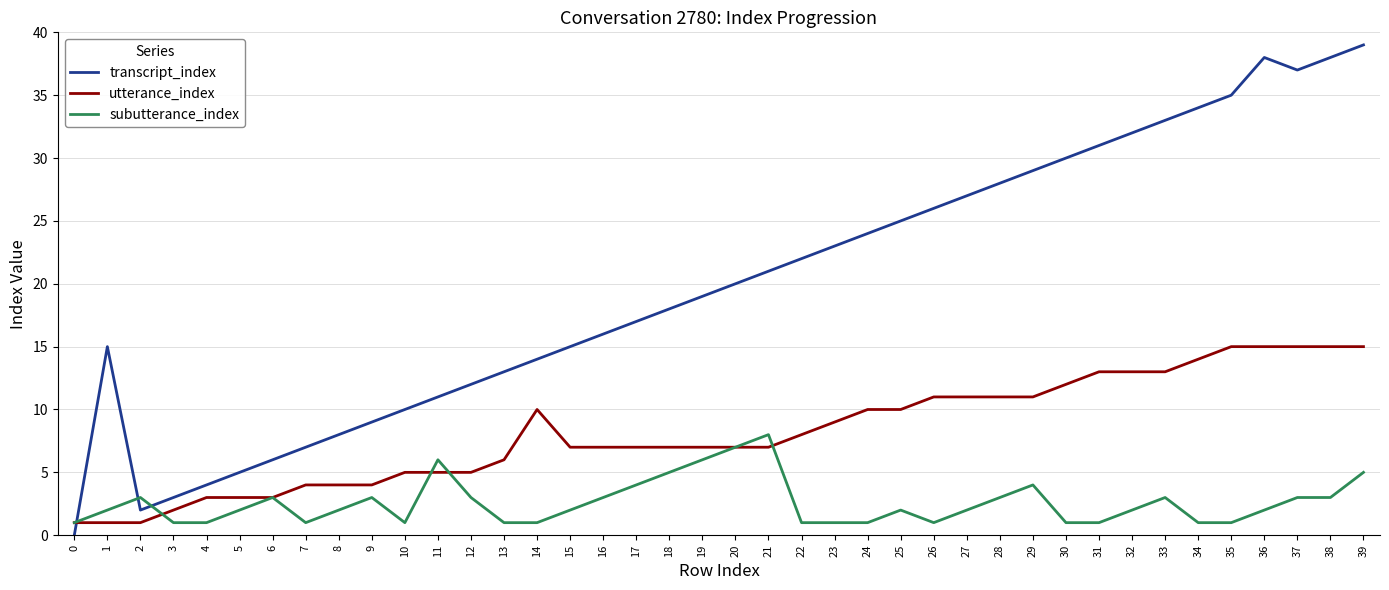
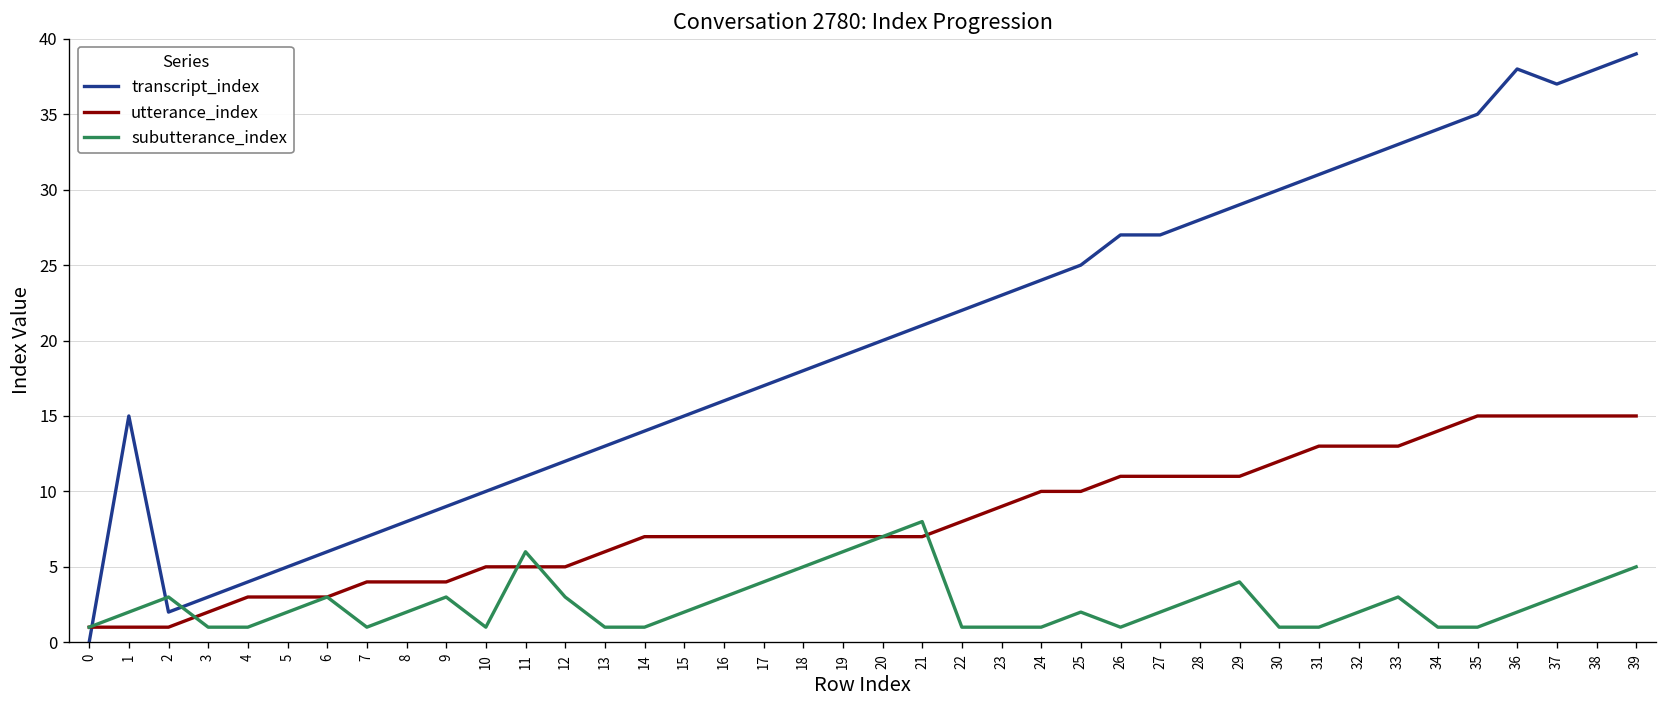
  {
    "transcript_index": {
      "0": 0,
      "1": 15,
      "2": 2,
      "3": 3,
      "4": 4,
      "5": 5,
      "6": 6,
      "7": 7,
      "8": 8,
      "9": 9,
      "10": 10,
      "11": 11,
      "12": 12,
      "13": 13,
      "14": 14,
      "15": 15,
      "16": 16,
      "17": 17,
      "18": 18,
      "19": 19,
      "20": 20,
      "21": 21,
      "22": 22,
      "23": 23,
      "24": 24,
      "25": 25,
-     "26": 26,
+     "26": 27,
      "27": 27,
      "28": 28,
      "29": 29,
      "30": 30,
      "31": 31,
      "32": 32,
      "33": 33,
      "34": 34,
      "35": 35,
      "36": 38,
      "37": 37,
      "38": 38,
      "39": 39
    },
    "utterance_index": {
      "1": 1,
      "2": 1,
      "3": 2,
      "4": 3,
      "5": 3,
      "7": 4,
      "8": 4,
      "9": 4,
      "10": 5,
      "11": 5,
      "12": 5,
      "13": 6,
-     "14": 10,
+     "14": 7,
      "15": 7,
      "16": 7,
      "17": 7,
      "18": 7,
      "19": 7,
      "21": 7,
      "22": 8,
      "23": 9,
      "24": 10,
      "25": 10,
      "26": 11,
      "27": 11,
      "28": 11,
      "29": 11,
      "30": 12,
      "31": 13,
      "32": 13,
      "33": 13,
      "34": 14,
      "35": 15,
      "36": 15,
      "37": 15,
      "38": 15,
      "39": 15
    },
    "subutterance_index": {
      "1": 2,
      "2": 3,
      "3": 1,
      "4": 1,
      "5": 2,
      "7": 1,
      "8": 2,
      "9": 3,
      "10": 1,
      "11": 6,
      "12": 3,
      "13": 1,
      "14": 1,
      "15": 2,
      "16": 3,
      "17": 4,
      "18": 5,
      "19": 6,
      "21": 8,
      "22": 1,
      "23": 1,
      "24": 1,
      "25": 2,
      "26": 1,
      "27": 2,
      "28": 3,
      "29": 4,
      "30": 1,
      "31": 1,
      "32": 2,
      "33": 3,
      "34": 1,
      "35": 1,
      "36": 2,
      "37": 3,
-     "38": 3,
+     "38": 4,
      "39": 5
    }
  }
